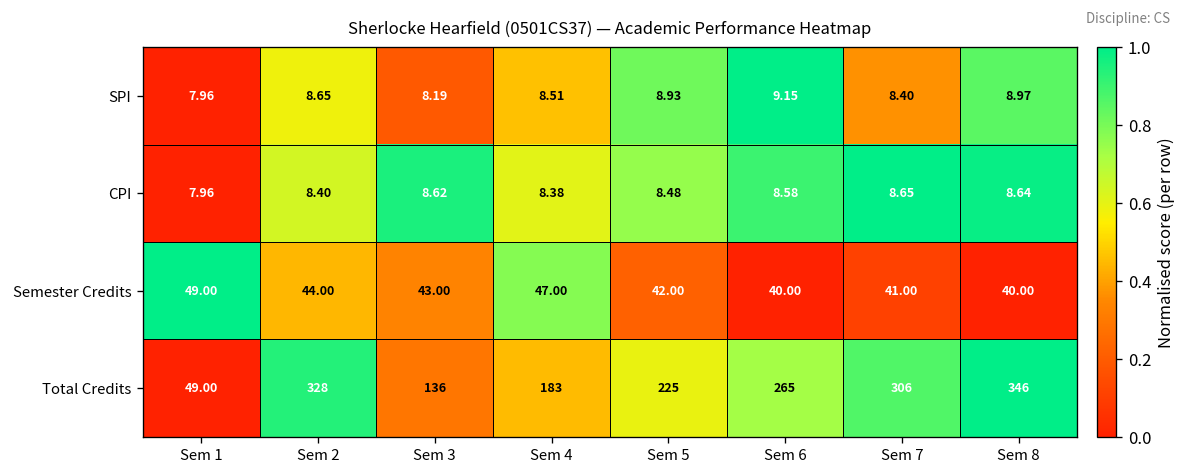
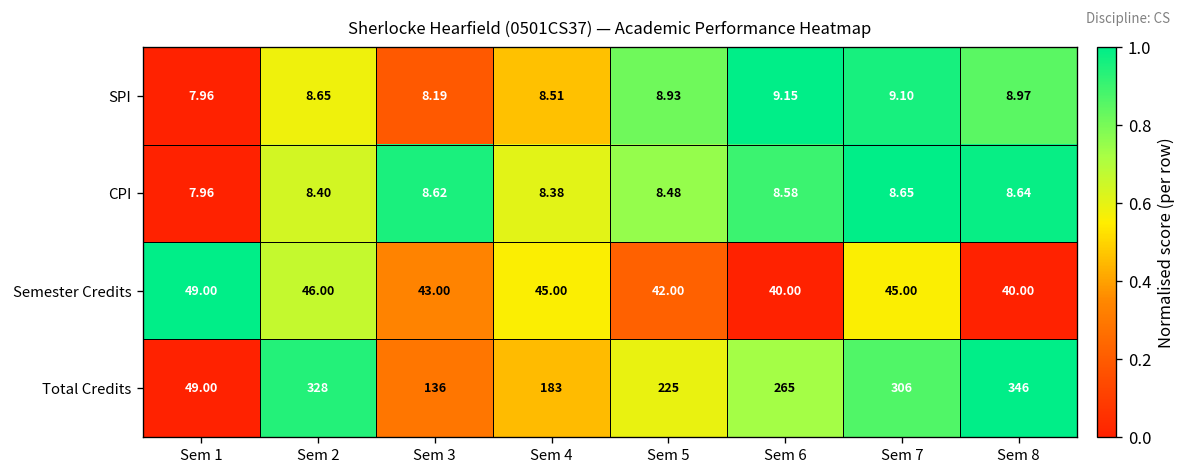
  {
    "SPI": {
      "Sem 1": 7.96,
      "Sem 2": 8.65,
      "Sem 3": 8.19,
      "Sem 4": 8.51,
      "Sem 5": 8.93,
      "Sem 6": 9.15,
-     "Sem 7": 8.40,
+     "Sem 7": 9.10,
      "Sem 8": 8.97
    },
    "CPI": {
      "Sem 1": 7.96,
      "Sem 2": 8.40,
      "Sem 3": 8.62,
      "Sem 4": 8.38,
      "Sem 5": 8.48,
      "Sem 6": 8.58,
      "Sem 7": 8.65,
      "Sem 8": 8.64
    },
    "Semester Credits": {
      "Sem 1": 49.00,
-     "Sem 2": 44.00,
+     "Sem 2": 46.00,
      "Sem 3": 43.00,
-     "Sem 4": 47.00,
+     "Sem 4": 45.00,
      "Sem 5": 42.00,
      "Sem 6": 40.00,
-     "Sem 7": 41.00,
+     "Sem 7": 45.00,
      "Sem 8": 40.00
    },
    "Total Credits": {
      "Sem 1": 49.00,
      "Sem 2": 328,
      "Sem 3": 136,
      "Sem 4": 183,
      "Sem 5": 225,
      "Sem 6": 265,
      "Sem 7": 306,
      "Sem 8": 346
    }
  }
